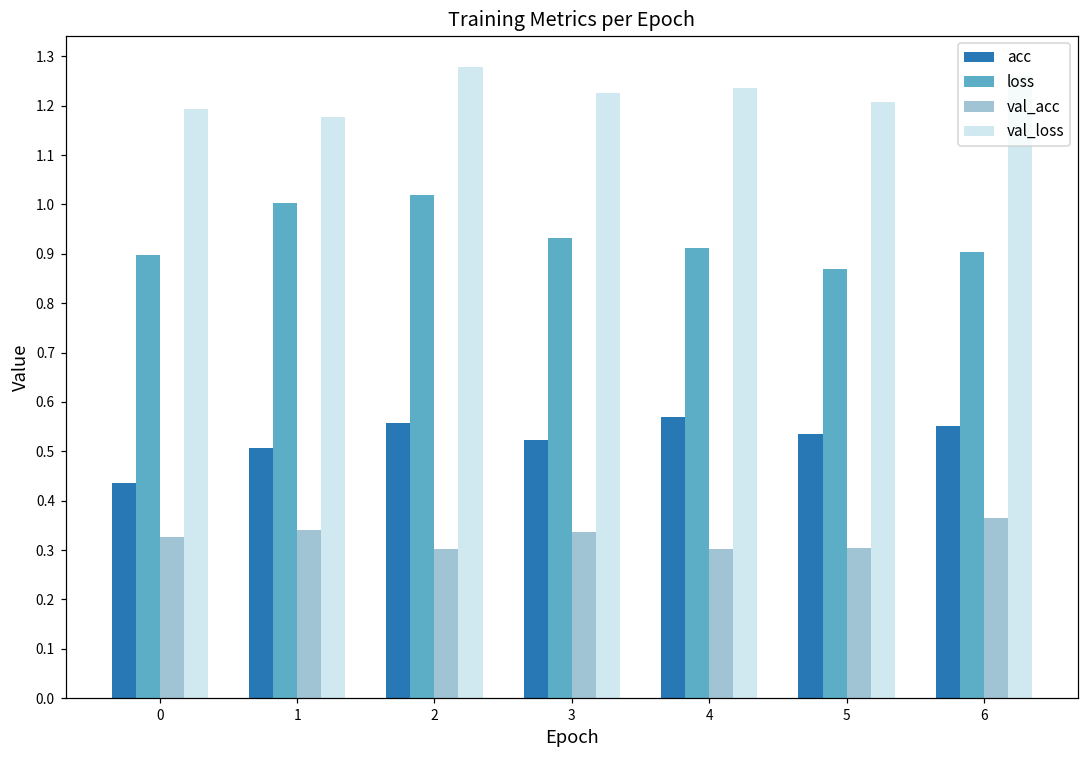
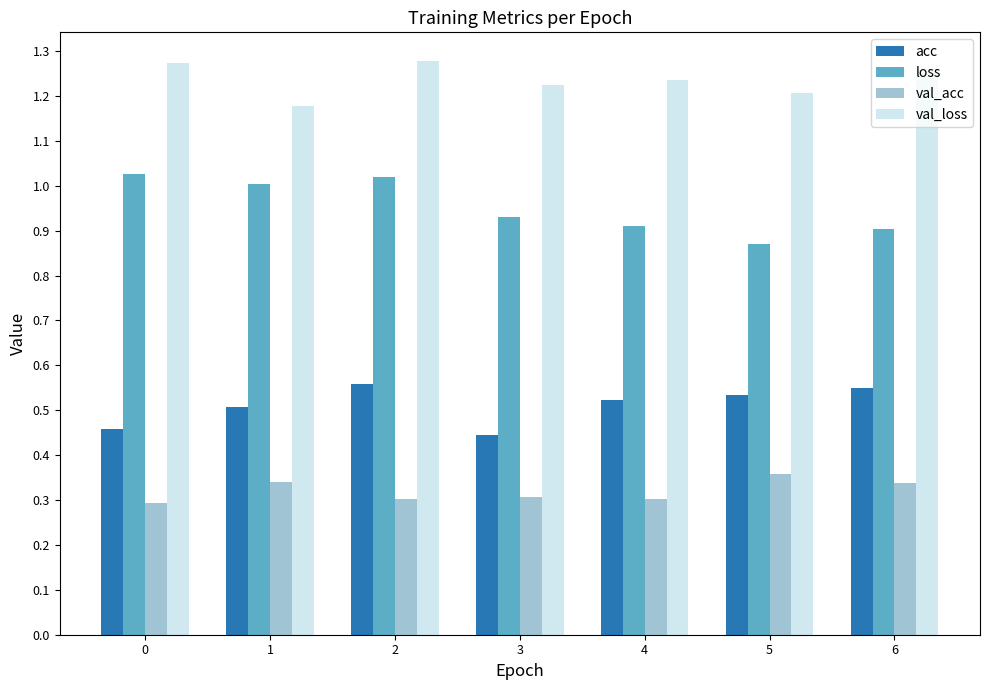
  {
    "acc": {
-     "0": 0.43,
+     "0": 0.46,
      "1": 0.51,
      "2": 0.56,
-     "3": 0.52,
-     "4": 0.57,
+     "3": 0.44,
+     "4": 0.52,
      "5": 0.53,
      "6": 0.55
    },
    "loss": {
-     "0": 0.90,
+     "0": 1.03,
      "1": 1.00,
      "2": 1.02,
      "3": 0.93,
      "4": 0.91,
      "5": 0.87,
      "6": 0.90
    },
    "val_acc": {
-     "0": 0.33,
+     "0": 0.29,
      "1": 0.34,
      "2": 0.30,
-     "3": 0.34,
+     "3": 0.31,
      "4": 0.30,
-     "5": 0.30,
-     "6": 0.36
+     "5": 0.36,
+     "6": 0.34
    },
    "val_loss": {
-     "0": 1.19,
+     "0": 1.27,
      "1": 1.18,
      "2": 1.28,
      "3": 1.22,
      "4": 1.24,
      "5": 1.21
    }
  }
